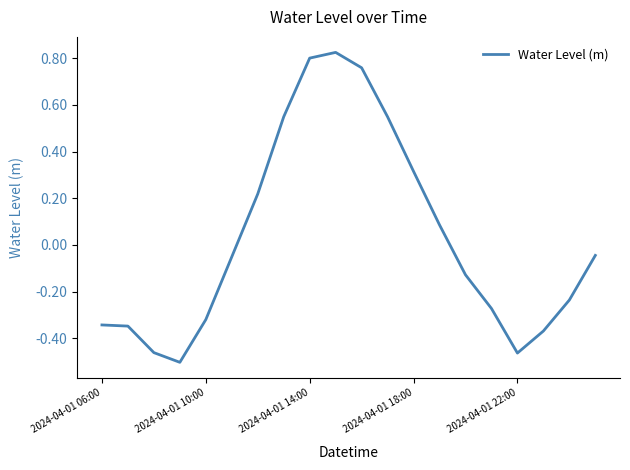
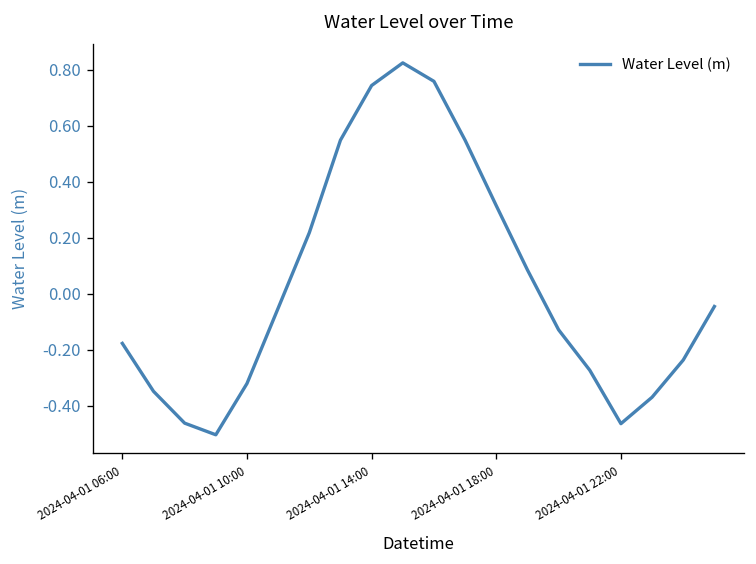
  {
-   "2024-04-01 06:00": -0.34,
+   "2024-04-01 06:00": -0.18,
    "2024-04-01 10:00": -0.32,
-   "2024-04-01 14:00": 0.80,
+   "2024-04-01 14:00": 0.74,
    "2024-04-01 18:00": 0.32,
    "2024-04-01 22:00": -0.46
  }
